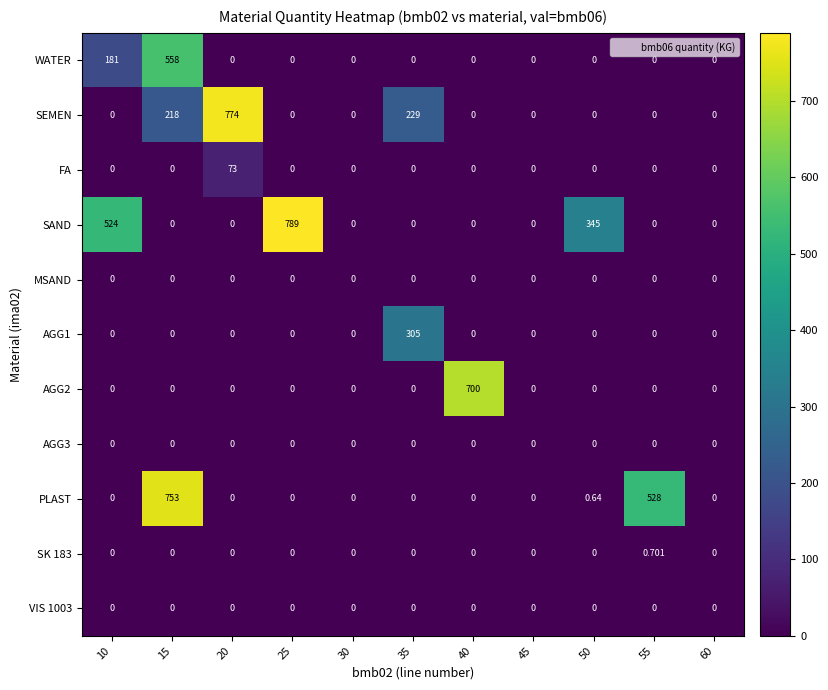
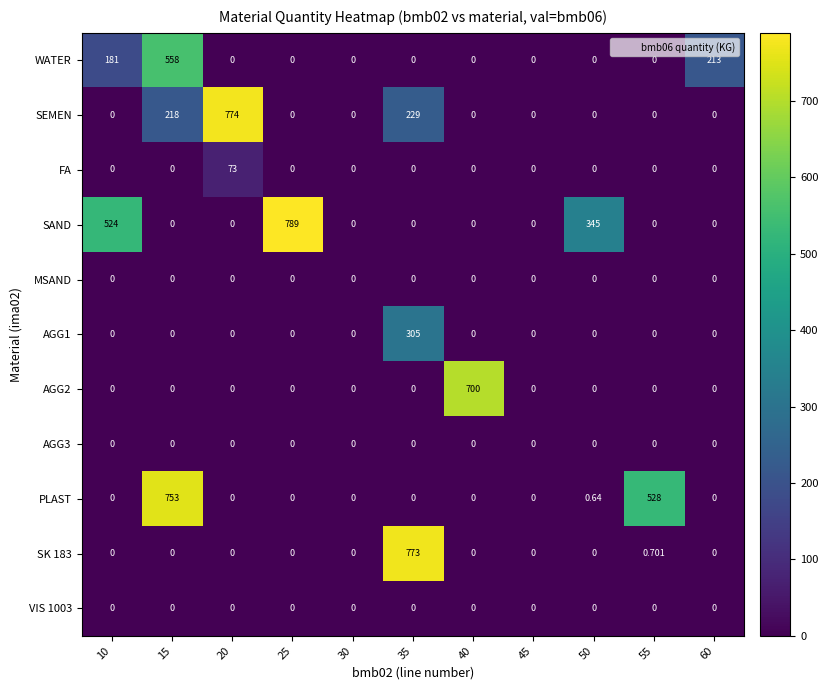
  {
    "WATER": {
      "10": 181,
      "15": 558,
      "20": 0,
      "25": 0,
      "30": 0,
      "35": 0,
      "40": 0,
      "45": 0,
      "50": 0,
-     "60": 0
+     "60": 213
    },
    "SEMEN": {
      "10": 0,
      "15": 218,
      "20": 774,
      "25": 0,
      "30": 0,
      "35": 229,
      "40": 0,
      "45": 0,
      "50": 0,
      "55": 0,
      "60": 0
    },
    "FA": {
      "10": 0,
      "15": 0,
      "20": 73,
      "25": 0,
      "30": 0,
      "35": 0,
      "40": 0,
      "45": 0,
      "50": 0,
      "55": 0,
      "60": 0
    },
    "SAND": {
      "10": 524,
      "15": 0,
      "20": 0,
      "25": 789,
      "30": 0,
      "35": 0,
      "40": 0,
      "45": 0,
      "50": 345,
      "55": 0,
      "60": 0
    },
    "MSAND": {
      "10": 0,
      "15": 0,
      "20": 0,
      "25": 0,
      "30": 0,
      "35": 0,
      "40": 0,
      "45": 0,
      "50": 0,
      "55": 0,
      "60": 0
    },
    "AGG1": {
      "10": 0,
      "15": 0,
      "20": 0,
      "25": 0,
      "30": 0,
      "35": 305,
      "40": 0,
      "45": 0,
      "50": 0,
      "55": 0,
      "60": 0
    },
    "AGG2": {
      "10": 0,
      "15": 0,
      "20": 0,
      "25": 0,
      "30": 0,
      "35": 0,
      "40": 700,
      "45": 0,
      "50": 0,
      "55": 0,
      "60": 0
    },
    "AGG3": {
      "10": 0,
      "15": 0,
      "20": 0,
      "25": 0,
      "30": 0,
      "35": 0,
      "40": 0,
      "45": 0,
      "50": 0,
      "55": 0,
      "60": 0
    },
    "PLAST": {
      "10": 0,
      "15": 753,
      "20": 0,
      "25": 0,
      "30": 0,
      "35": 0,
      "40": 0,
      "45": 0,
      "50": 0.64,
      "55": 528,
      "60": 0
    },
    "SK 183": {
      "10": 0,
      "15": 0,
      "20": 0,
      "25": 0,
      "30": 0,
-     "35": 0,
+     "35": 773,
      "40": 0,
      "45": 0,
      "50": 0,
      "55": 0.701,
      "60": 0
    },
    "VIS 1003": {
      "10": 0,
      "15": 0,
      "20": 0,
      "25": 0,
      "30": 0,
      "35": 0,
      "40": 0,
      "45": 0,
      "50": 0,
      "55": 0,
      "60": 0
    }
  }
